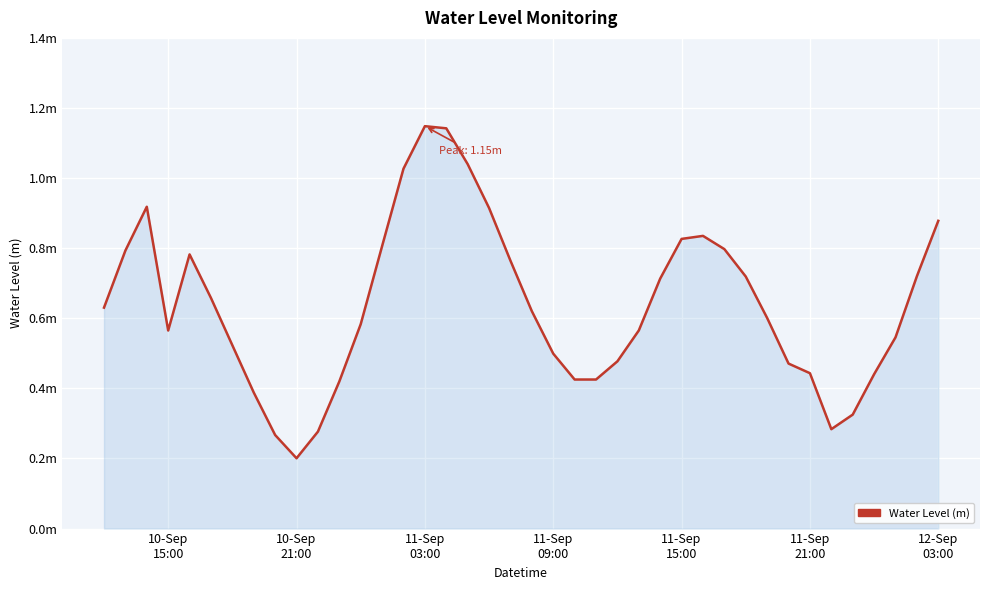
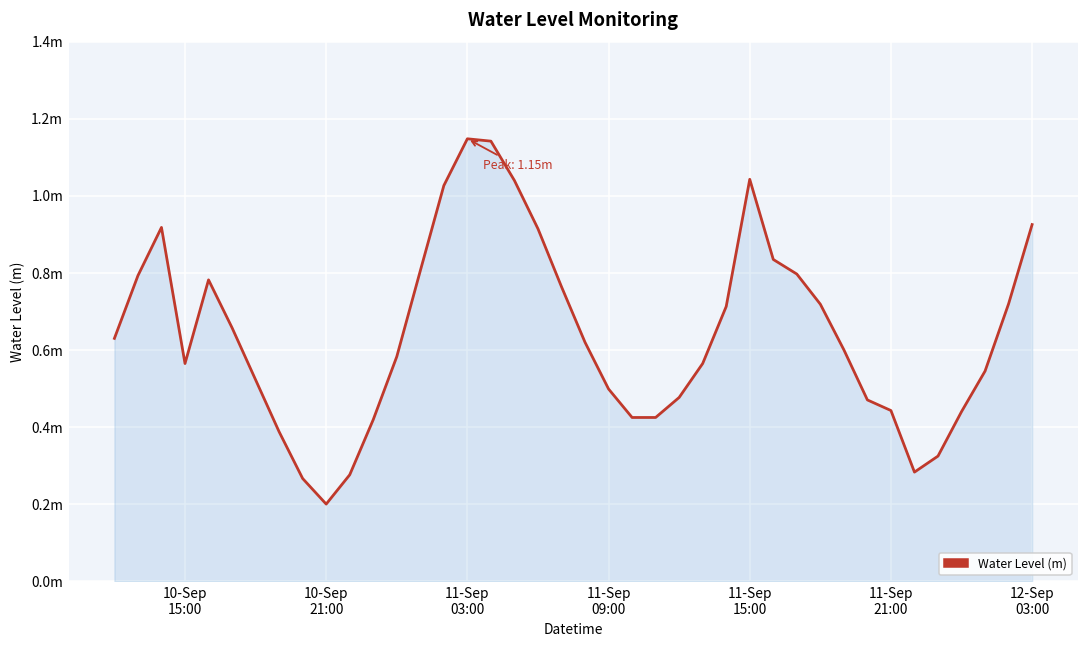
  {
    "10-Sep 15:00": "0.57m",
    "10-Sep 21:00": "0.20m",
    "11-Sep 03:00": "1.15m",
    "11-Sep 09:00": "0.50m",
-   "11-Sep 15:00": "0.83m",
+   "11-Sep 15:00": "1.04m",
    "11-Sep 21:00": "0.44m",
-   "12-Sep 03:00": "0.88m"
+   "12-Sep 03:00": "0.93m"
  }
